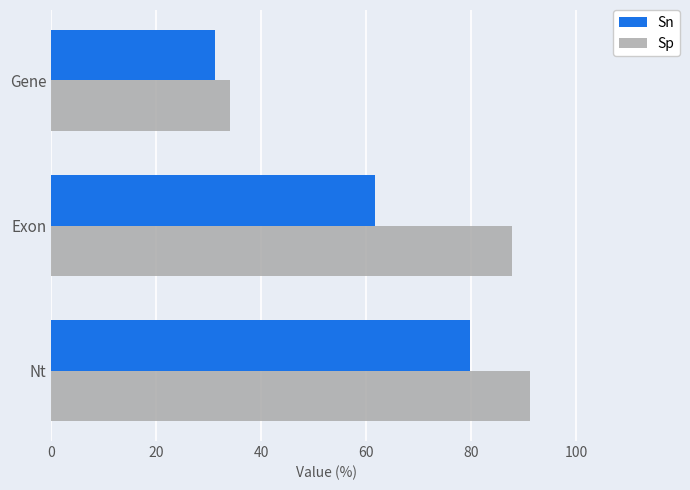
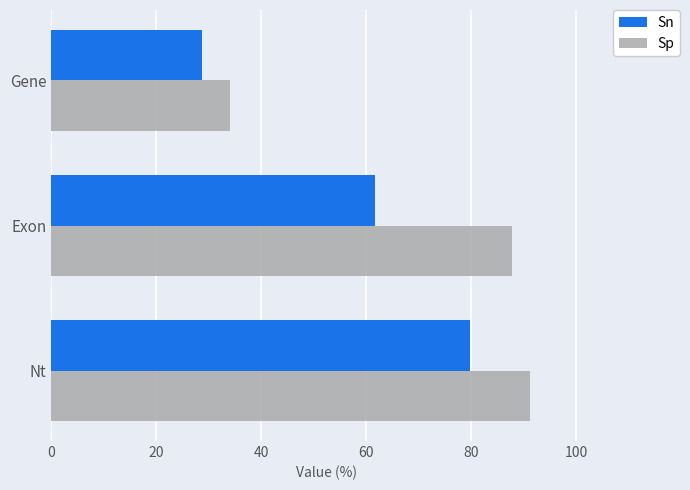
  {
    "Sn": {
-     "Gene": 31,
+     "Gene": 29,
      "Exon": 62,
      "Nt": 80
    },
    "Sp": {
      "Gene": 34,
      "Exon": 88,
      "Nt": 91
    }
  }
